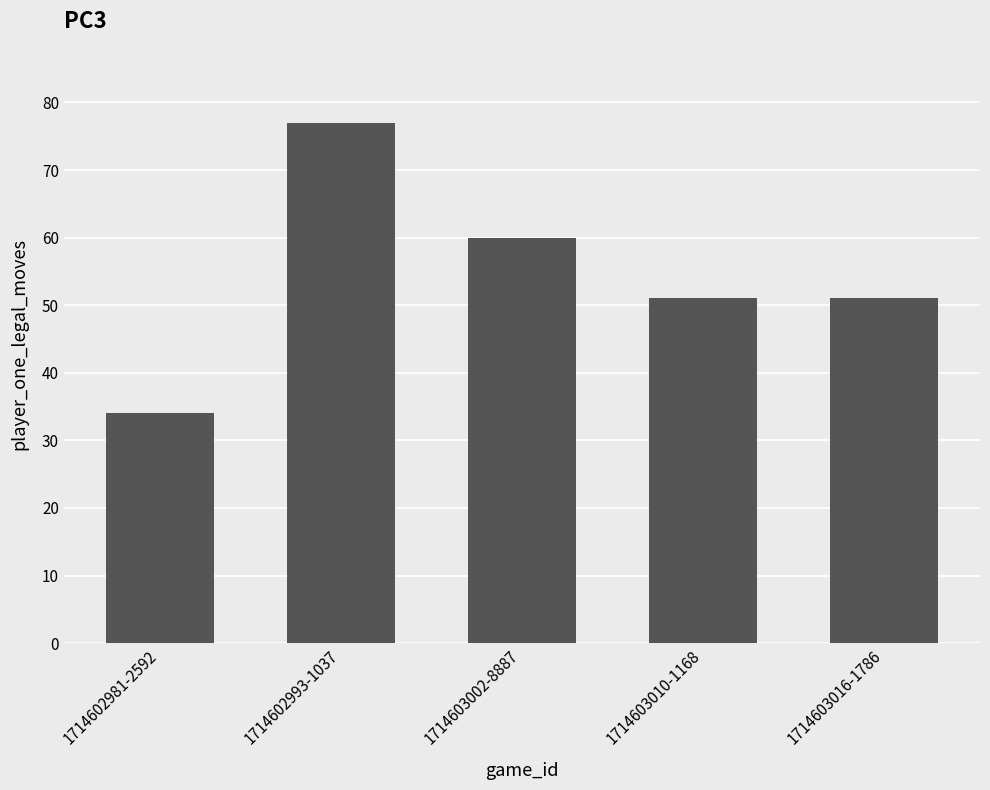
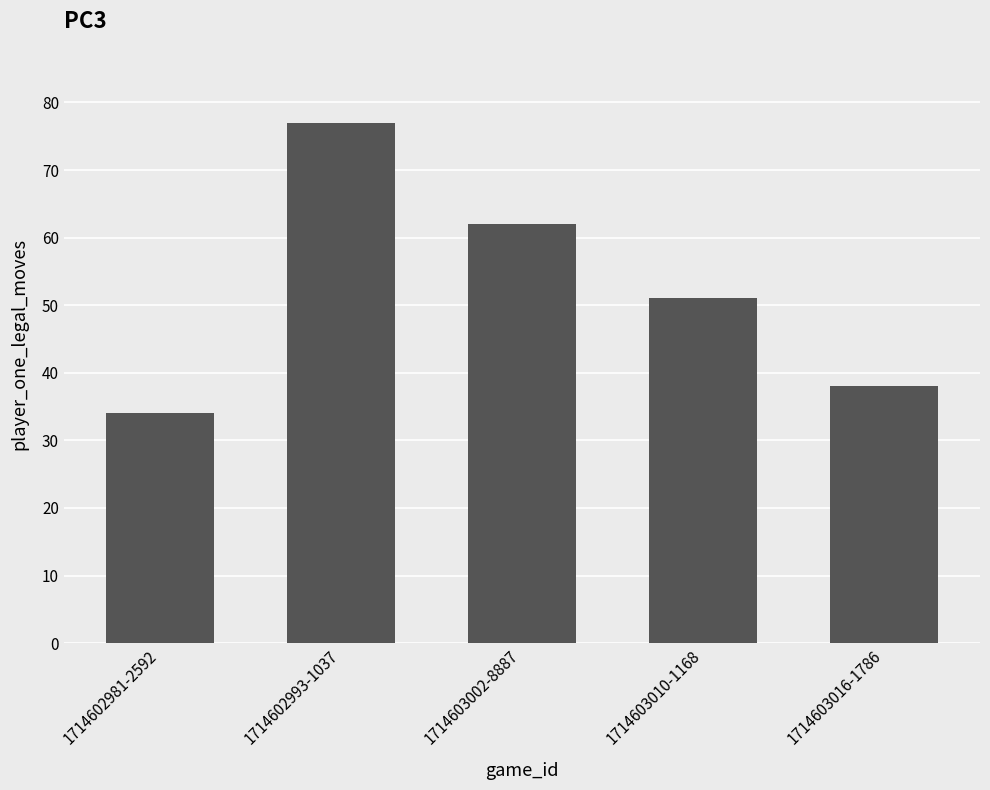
  {
    "1714602981-2592": 34,
    "1714602993-1037": 77,
-   "1714603002-8887": 60,
+   "1714603002-8887": 62,
    "1714603010-1168": 51,
-   "1714603016-1786": 51
+   "1714603016-1786": 38
  }
